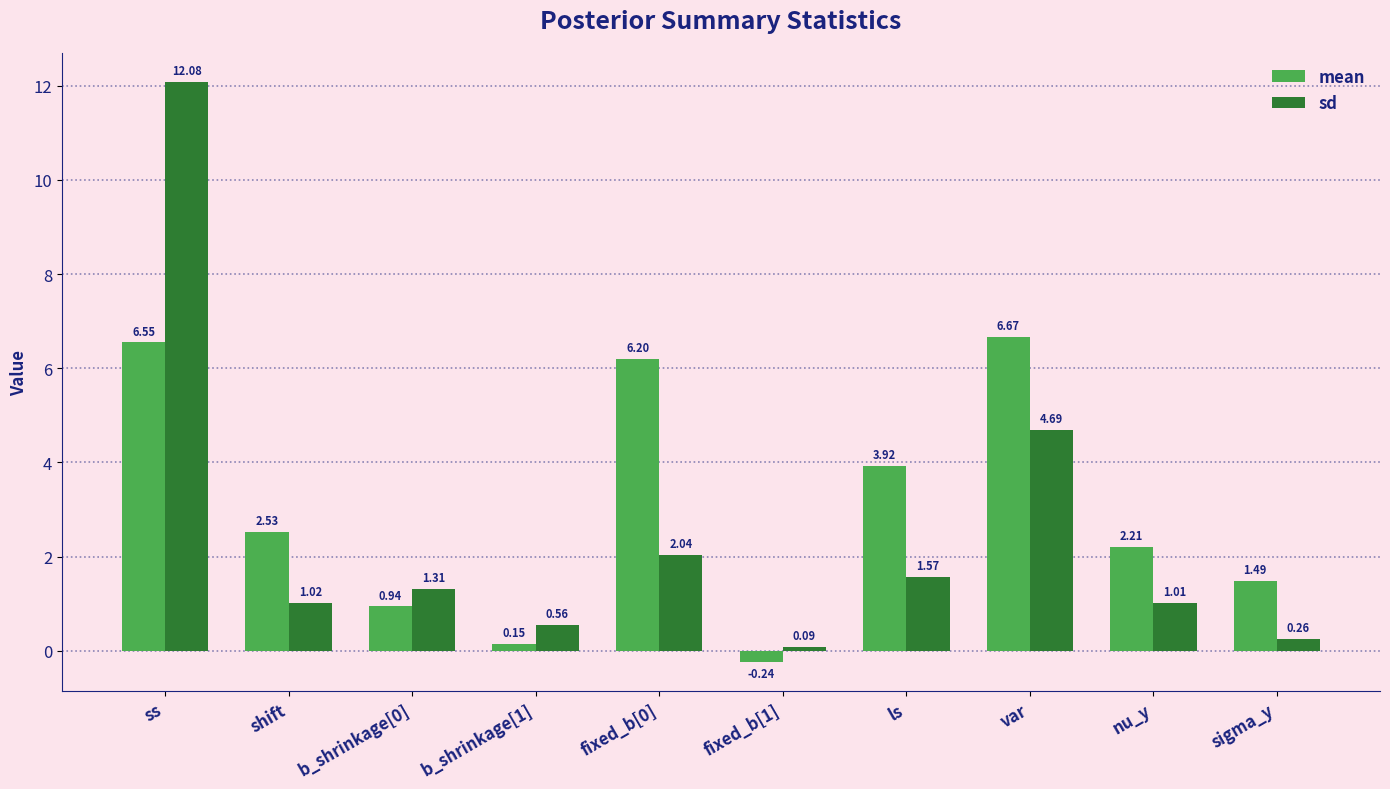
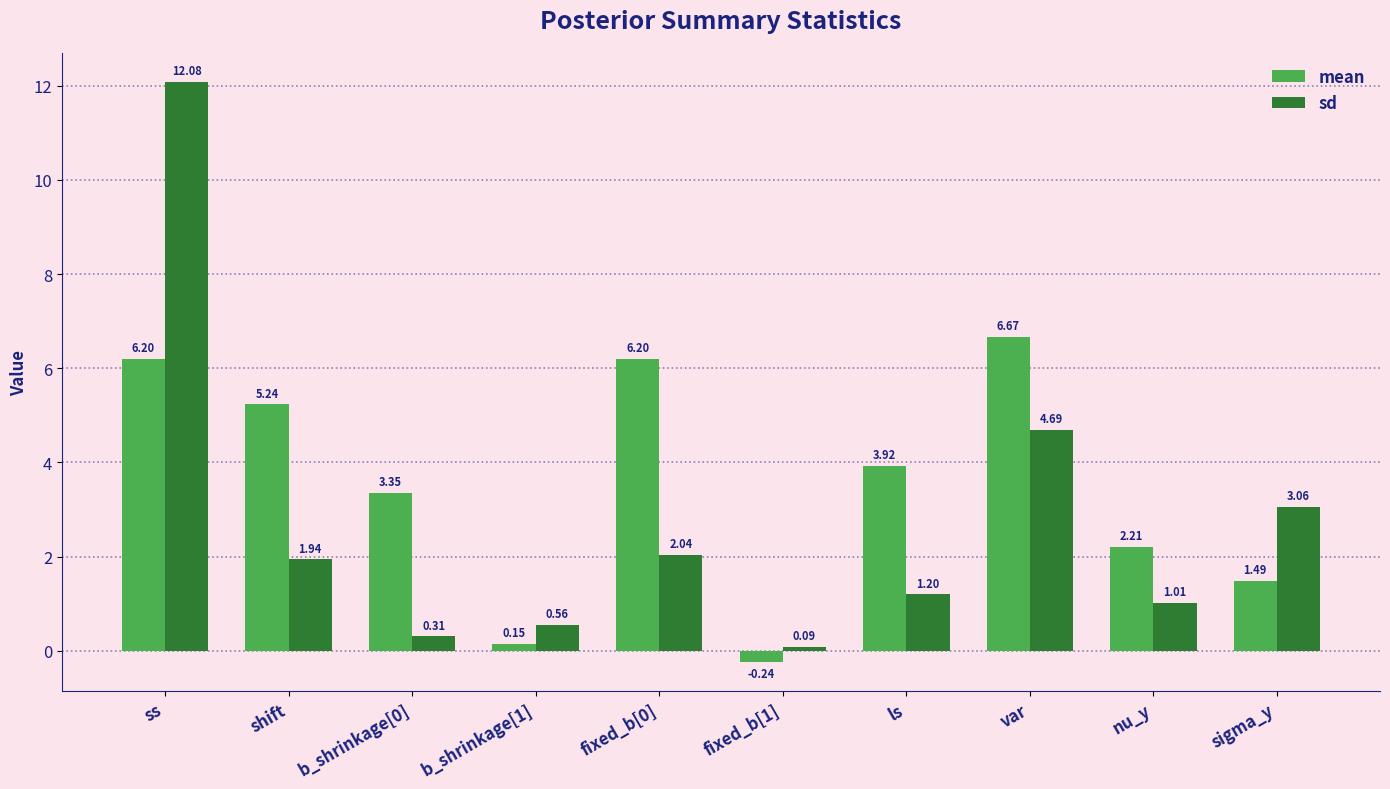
  {
    "mean": {
-     "ss": 6.55,
-     "shift": 2.53,
-     "b_shrinkage[0]": 0.94,
+     "ss": 6.20,
+     "shift": 5.24,
+     "b_shrinkage[0]": 3.35,
      "b_shrinkage[1]": 0.15,
      "fixed_b[0]": 6.20,
      "fixed_b[1]": -0.24,
      "ls": 3.92,
      "var": 6.67,
      "nu_y": 2.21,
      "sigma_y": 1.49
    },
    "sd": {
      "ss": 12.08,
-     "shift": 1.02,
-     "b_shrinkage[0]": 1.31,
+     "shift": 1.94,
+     "b_shrinkage[0]": 0.31,
      "b_shrinkage[1]": 0.56,
      "fixed_b[0]": 2.04,
      "fixed_b[1]": 0.09,
-     "ls": 1.57,
+     "ls": 1.20,
      "var": 4.69,
      "nu_y": 1.01,
-     "sigma_y": 0.26
+     "sigma_y": 3.06
    }
  }
